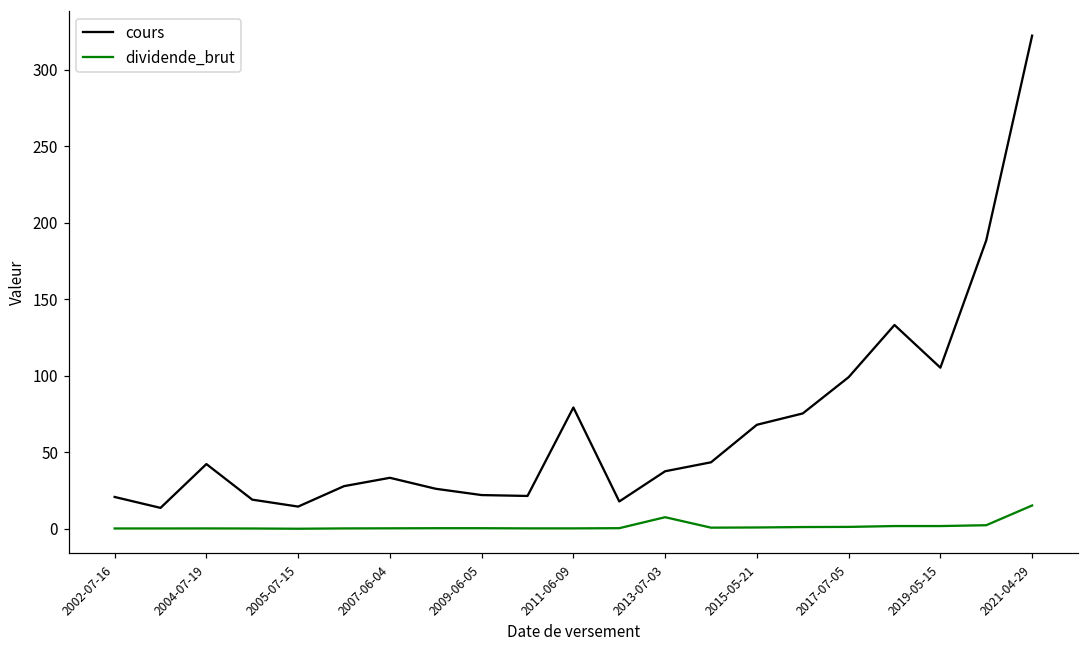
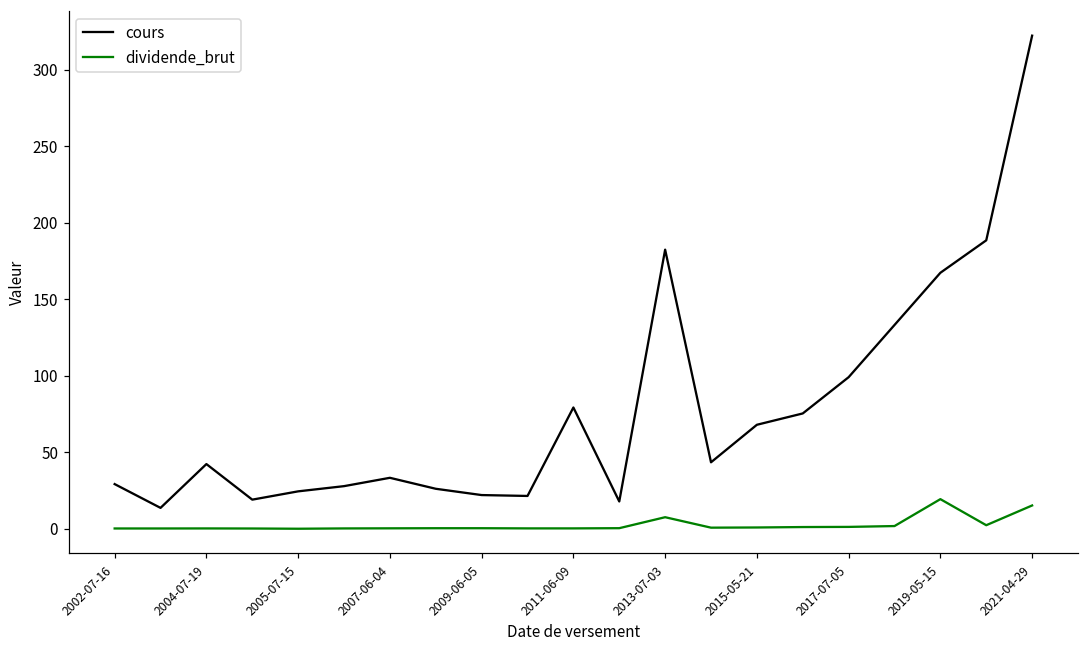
  {
    "cours": {
-     "2002-07-16": 21,
+     "2002-07-16": 29,
      "2004-07-19": 42,
-     "2005-07-15": 15,
+     "2005-07-15": 25,
      "2007-06-04": 33,
      "2009-06-05": 22,
      "2011-06-09": 79,
-     "2013-07-03": 38,
+     "2013-07-03": 182,
      "2015-05-21": 68,
      "2017-07-05": 99,
-     "2019-05-15": 105,
+     "2019-05-15": 167,
      "2021-04-29": 322
    },
    "dividende_brut": {
      "2002-07-16": 0,
      "2004-07-19": 0,
      "2005-07-15": 0,
      "2007-06-04": 0,
      "2009-06-05": 0,
      "2011-06-09": 0,
      "2013-07-03": 8,
      "2015-05-21": 1,
      "2017-07-05": 1,
-     "2019-05-15": 2,
+     "2019-05-15": 19,
      "2021-04-29": 15
    }
  }
